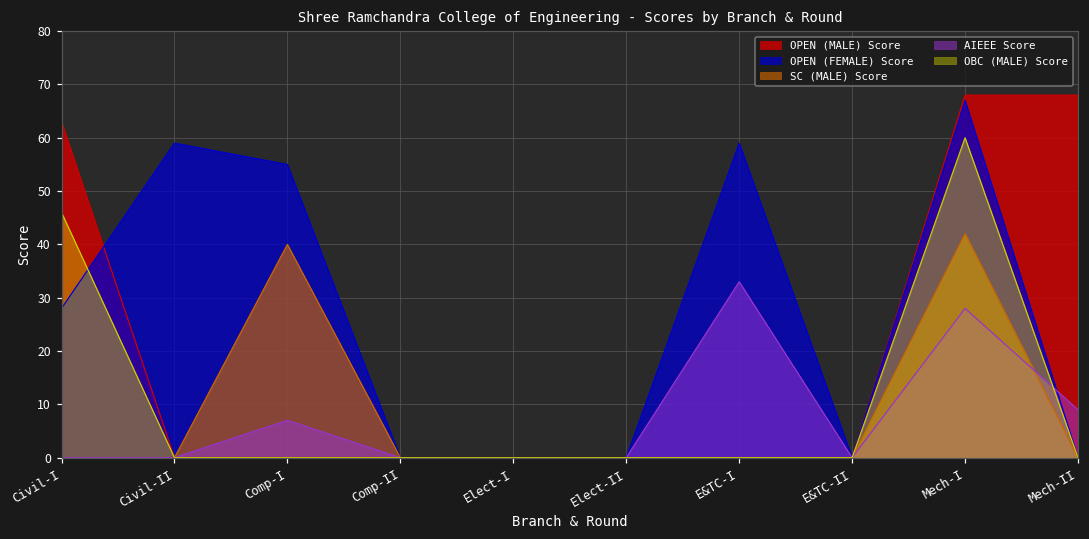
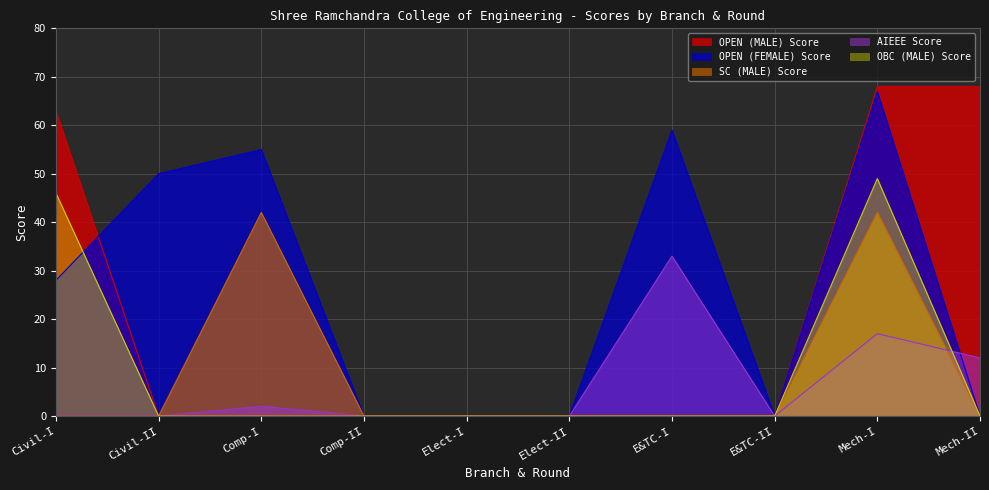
  {
    "OPEN (MALE) Score": {
      "Civil-I": 63,
      "Mech-I": 68,
      "Mech-II": 68
    },
    "OPEN (FEMALE) Score": {
      "Civil-I": 28,
-     "Civil-II": 59,
+     "Civil-II": 50,
      "Comp-I": 55,
      "E&TC-I": 59,
      "Mech-I": 67
    },
    "SC (MALE) Score": {
-     "Comp-I": 40,
+     "Comp-I": 42,
      "Mech-I": 42
    },
    "AIEEE Score": {
-     "Comp-I": 7,
+     "Comp-I": 2,
      "E&TC-I": 33,
-     "Mech-I": 28,
-     "Mech-II": 9
+     "Mech-I": 17,
+     "Mech-II": 12
    },
    "OBC (MALE) Score": {
      "Civil-I": 46,
-     "Mech-I": 60
+     "Mech-I": 49
    }
  }
